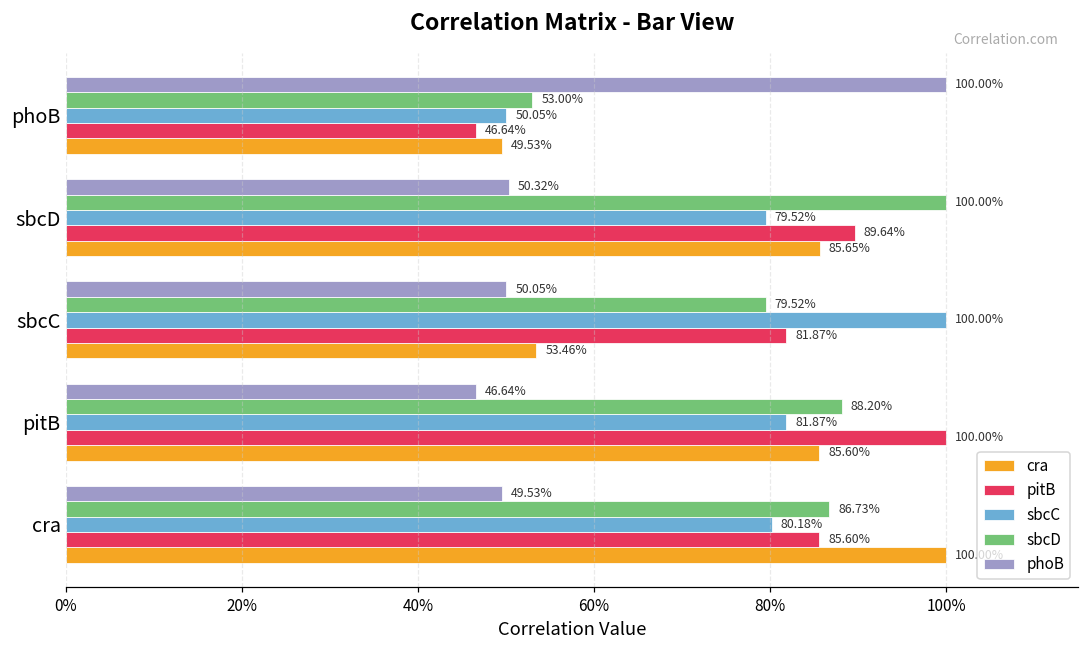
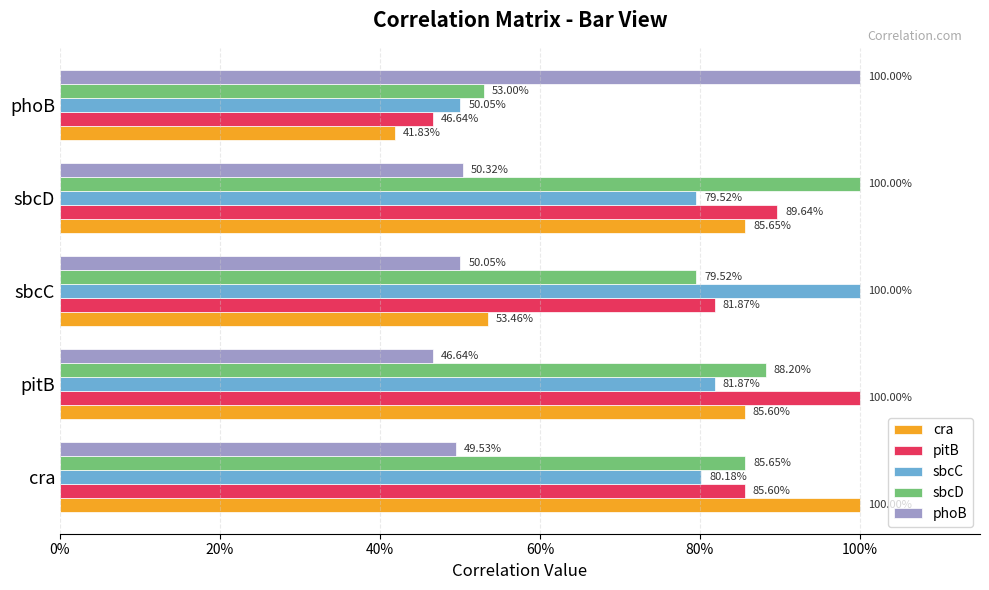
  {
    "cra": {
-     "phoB": "49.53%",
+     "phoB": "41.83%",
      "sbcD": "85.65%",
      "sbcC": "53.46%",
      "pitB": "85.60%"
    },
    "pitB": {
      "phoB": "46.64%",
      "sbcD": "89.64%",
      "sbcC": "81.87%",
      "pitB": "100.00%",
      "cra": "85.60%"
    },
    "sbcD": {
      "phoB": "53.00%",
      "sbcD": "100.00%",
      "sbcC": "79.52%",
      "pitB": "88.20%",
-     "cra": "86.73%"
+     "cra": "85.65%"
    }
  }
